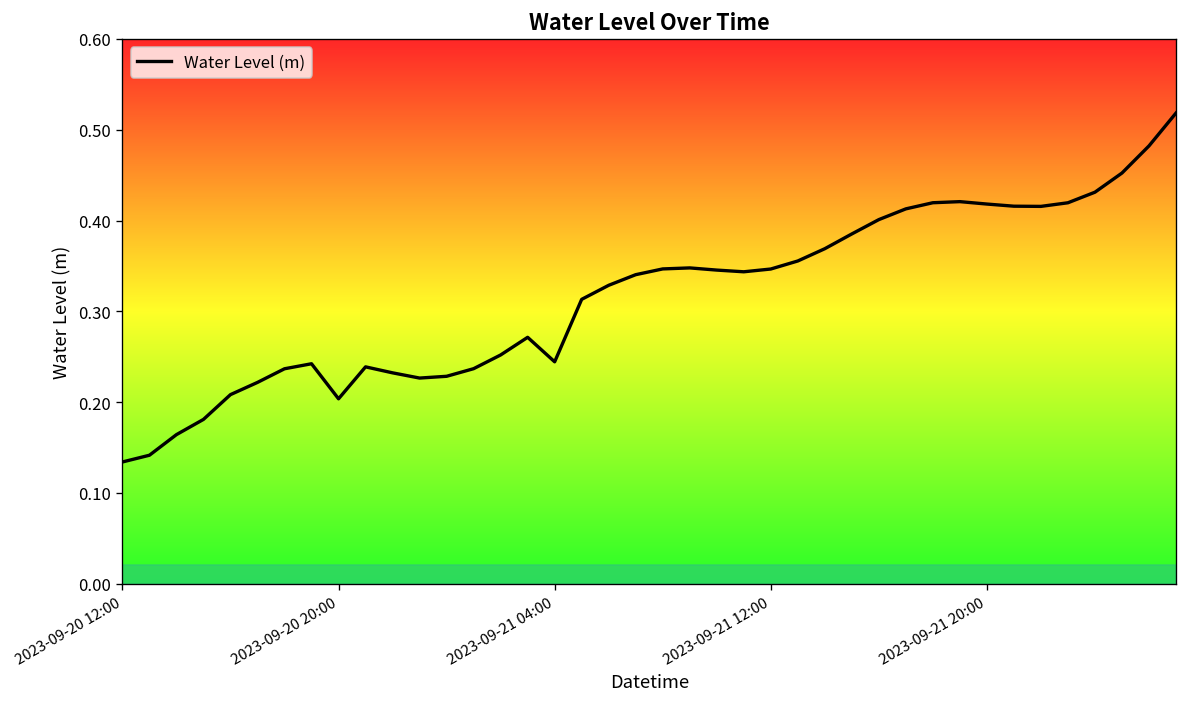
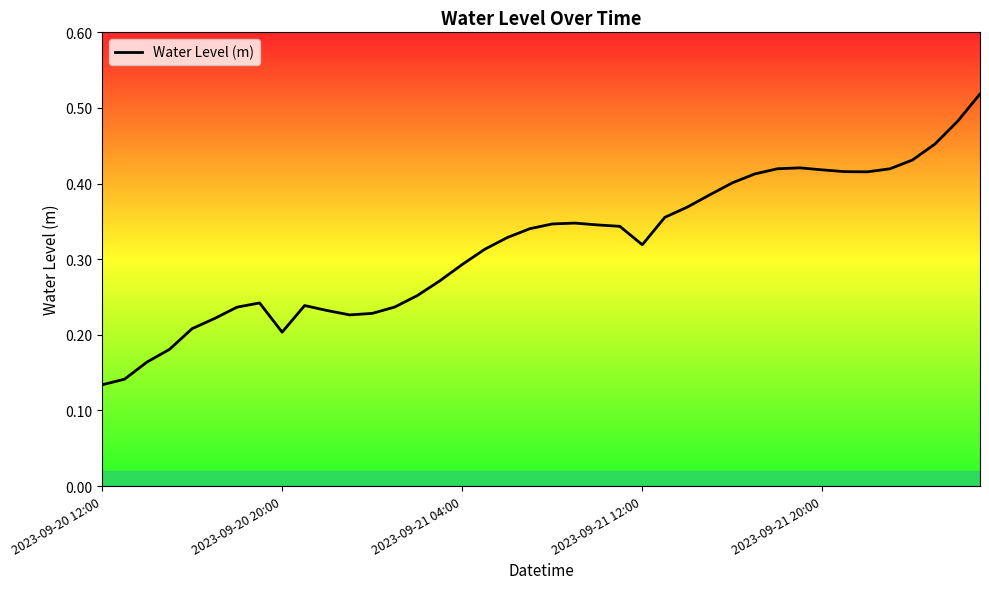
  {
    "2023-09-20 12:00": 0.13,
    "2023-09-20 20:00": 0.20,
-   "2023-09-21 04:00": 0.24,
-   "2023-09-21 12:00": 0.35,
+   "2023-09-21 04:00": 0.29,
+   "2023-09-21 12:00": 0.32,
    "2023-09-21 20:00": 0.42
  }
